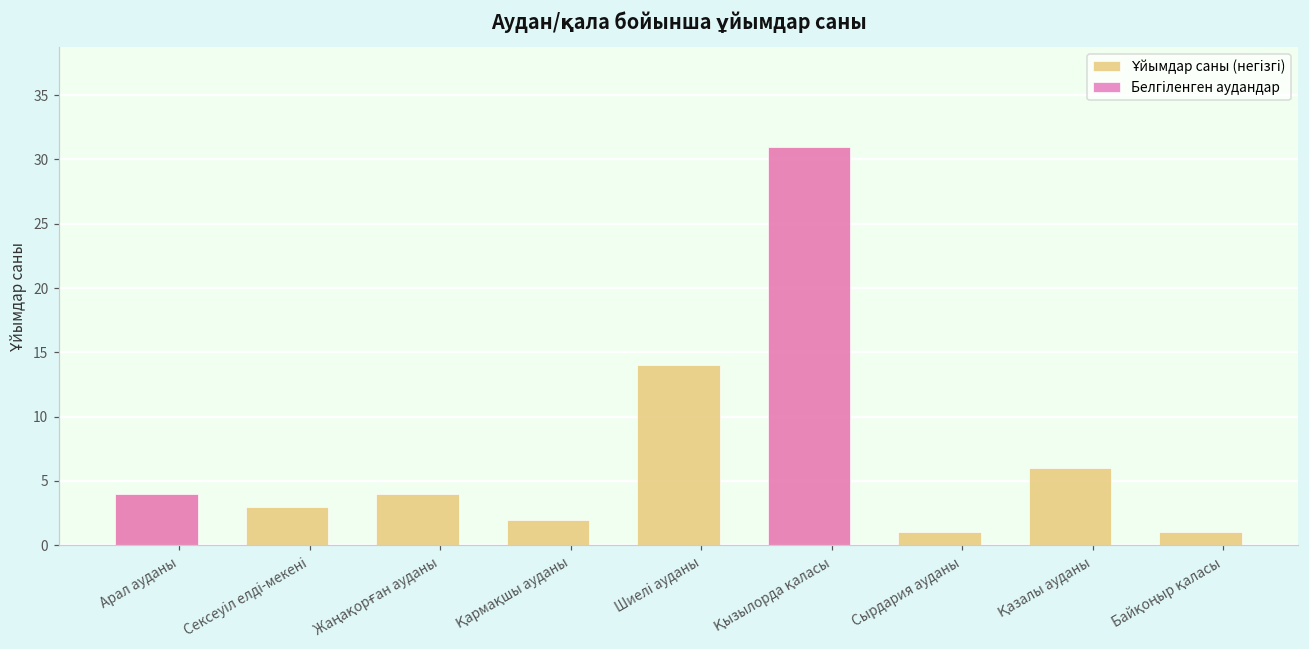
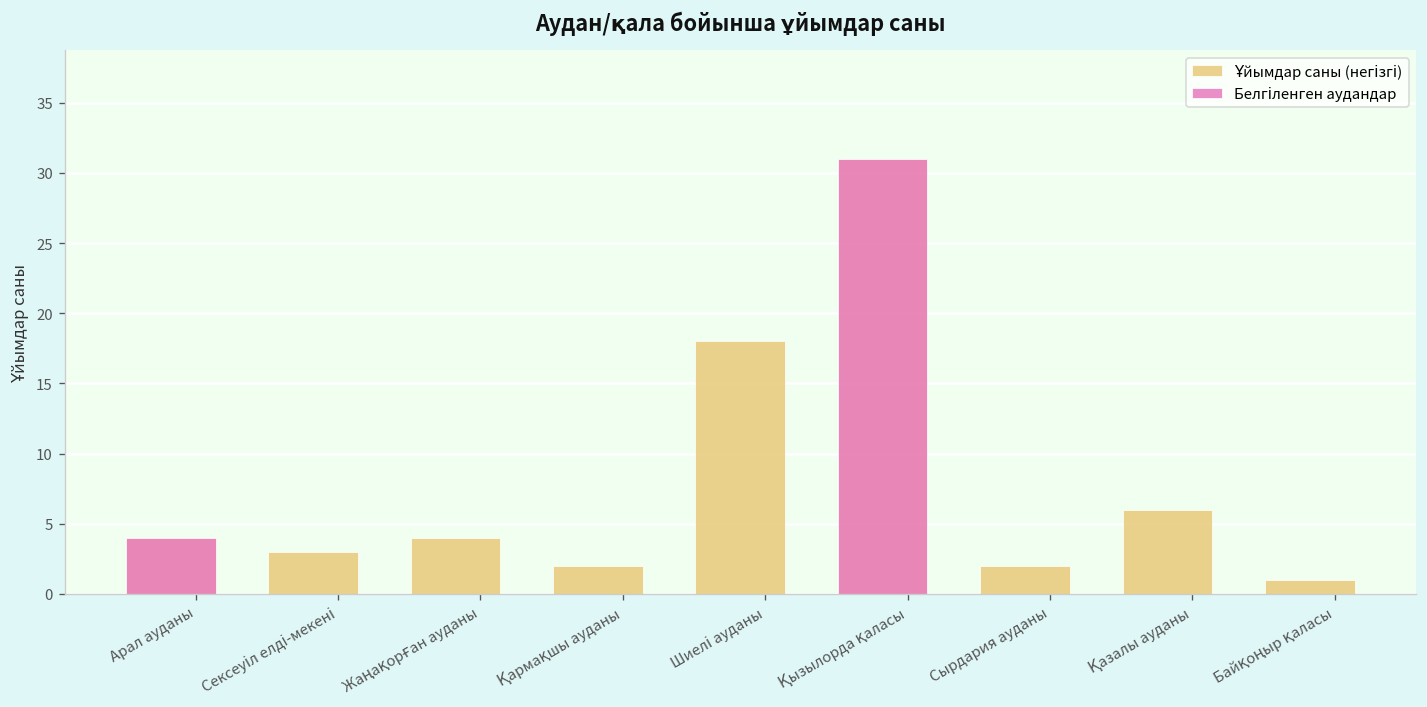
  {
    "Ұйымдар саны (негізгі)": {
      "Арал ауданы": 4,
      "Сексеуіл елді-мекені": 3,
      "Жаңақорған ауданы": 4,
      "Қармақшы ауданы": 2,
-     "Шиелі ауданы": 14,
+     "Шиелі ауданы": 18,
      "Қызылорда қаласы": 31,
-     "Сырдария ауданы": 1,
+     "Сырдария ауданы": 2,
      "Қазалы ауданы": 6,
      "Байқоңыр қаласы": 1
    },
    "Белгіленген аудандар": {
      "Арал ауданы": 4,
      "Сексеуіл елді-мекені": 0,
      "Жаңақорған ауданы": 0,
      "Қармақшы ауданы": 0,
      "Шиелі ауданы": 0,
      "Қызылорда қаласы": 31,
      "Сырдария ауданы": 0,
      "Қазалы ауданы": 0,
      "Байқоңыр қаласы": 0
    }
  }
